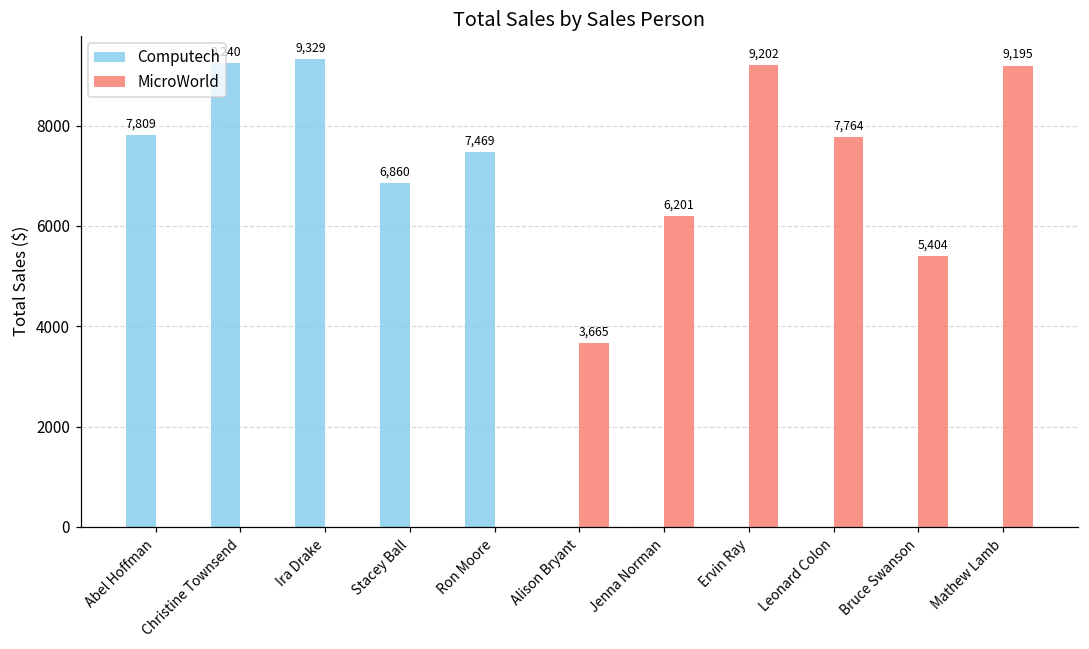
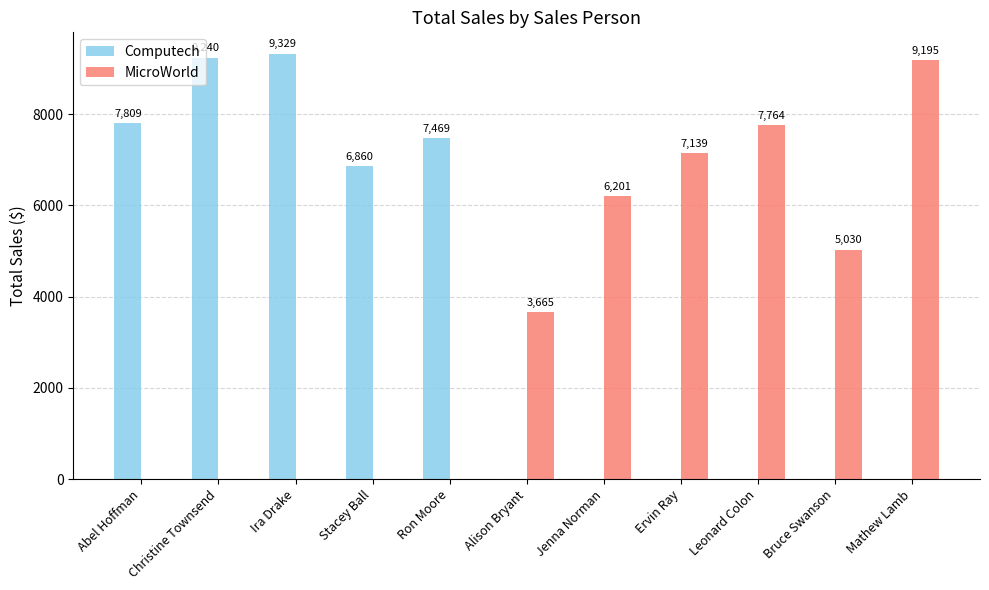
  {
    "Computech": {
      "Abel Hoffman": "7,809",
      "Ira Drake": "9,329",
      "Stacey Ball": "6,860",
      "Ron Moore": "7,469"
    },
    "MicroWorld": {
      "Alison Bryant": "3,665",
      "Jenna Norman": "6,201",
-     "Ervin Ray": "9,202",
+     "Ervin Ray": "7,139",
      "Leonard Colon": "7,764",
-     "Bruce Swanson": "5,404",
+     "Bruce Swanson": "5,030",
      "Mathew Lamb": "9,195"
    }
  }
